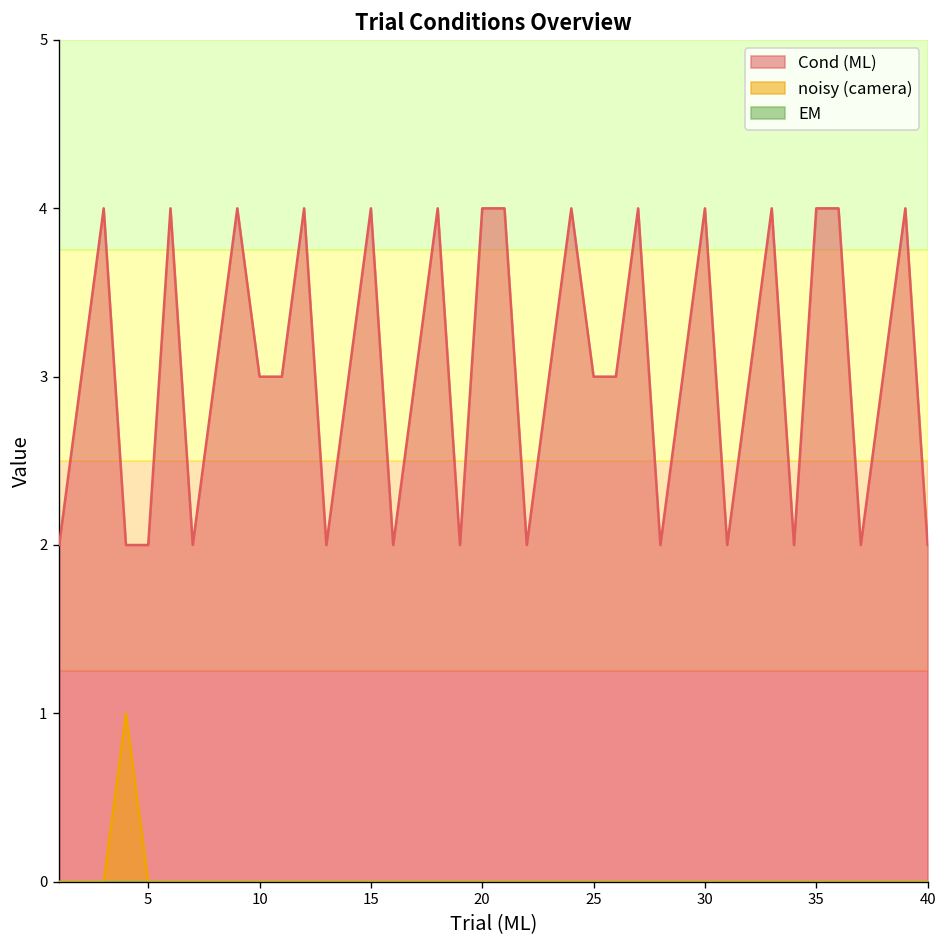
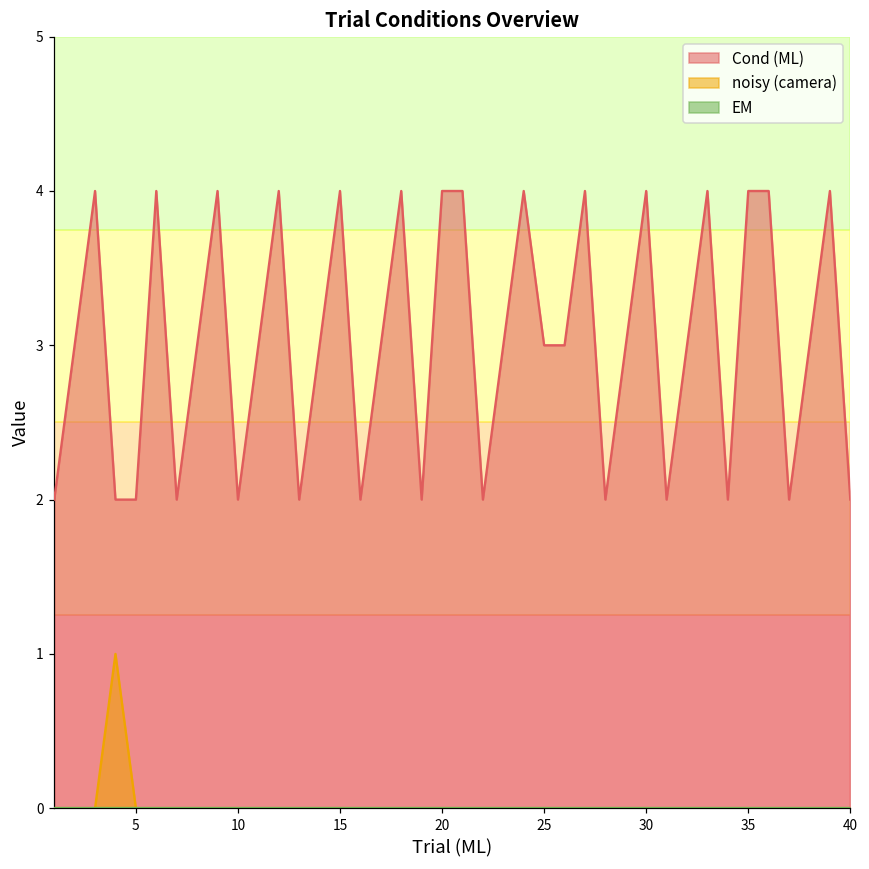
  {
    "Cond (ML)": {
      "5": 2,
-     "10": 3,
+     "10": 2,
      "15": 4,
      "20": 4,
      "25": 3,
      "30": 4,
      "35": 4,
      "40": 2
    }
  }
